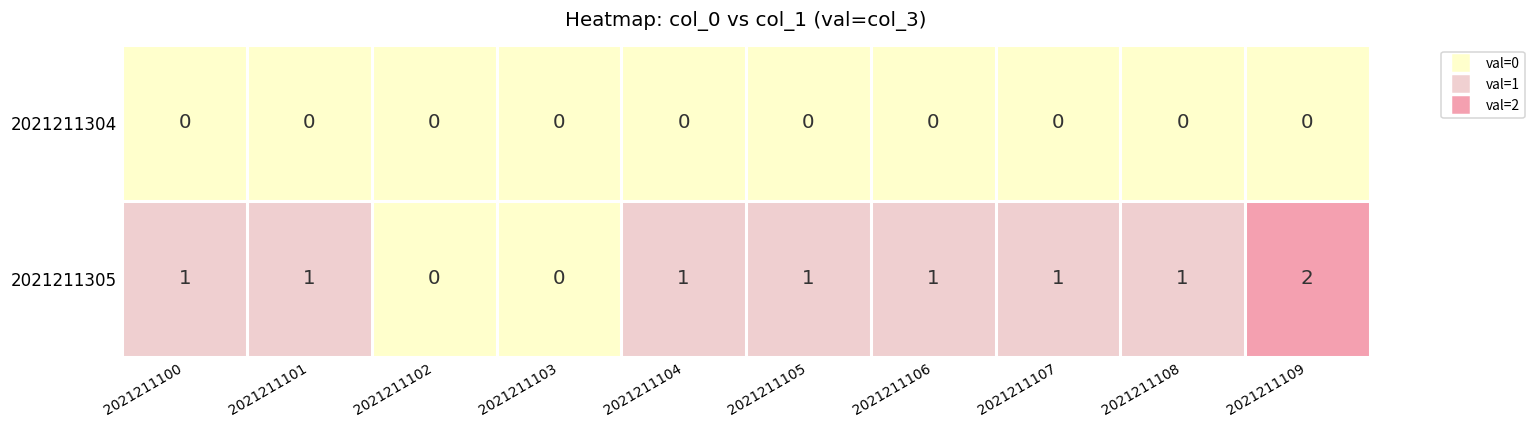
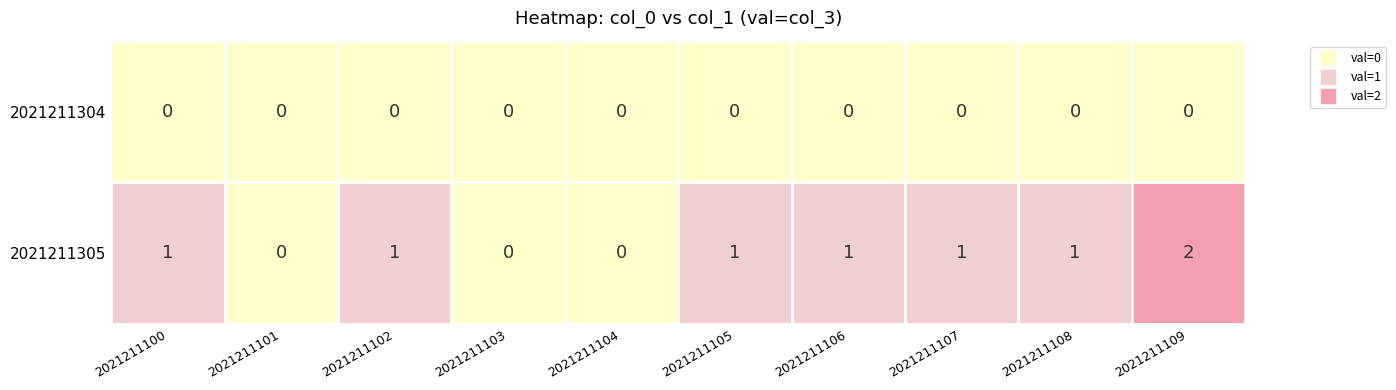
  {
    "2021211304": {
      "2021211100": 0,
      "2021211101": 0,
      "2021211102": 0,
      "2021211103": 0,
      "2021211104": 0,
      "2021211105": 0,
      "2021211106": 0,
      "2021211107": 0,
      "2021211108": 0,
      "2021211109": 0
    },
    "2021211305": {
      "2021211100": 1,
-     "2021211101": 1,
-     "2021211102": 0,
+     "2021211101": 0,
+     "2021211102": 1,
      "2021211103": 0,
-     "2021211104": 1,
+     "2021211104": 0,
      "2021211105": 1,
      "2021211106": 1,
      "2021211107": 1,
      "2021211108": 1,
      "2021211109": 2
    }
  }
